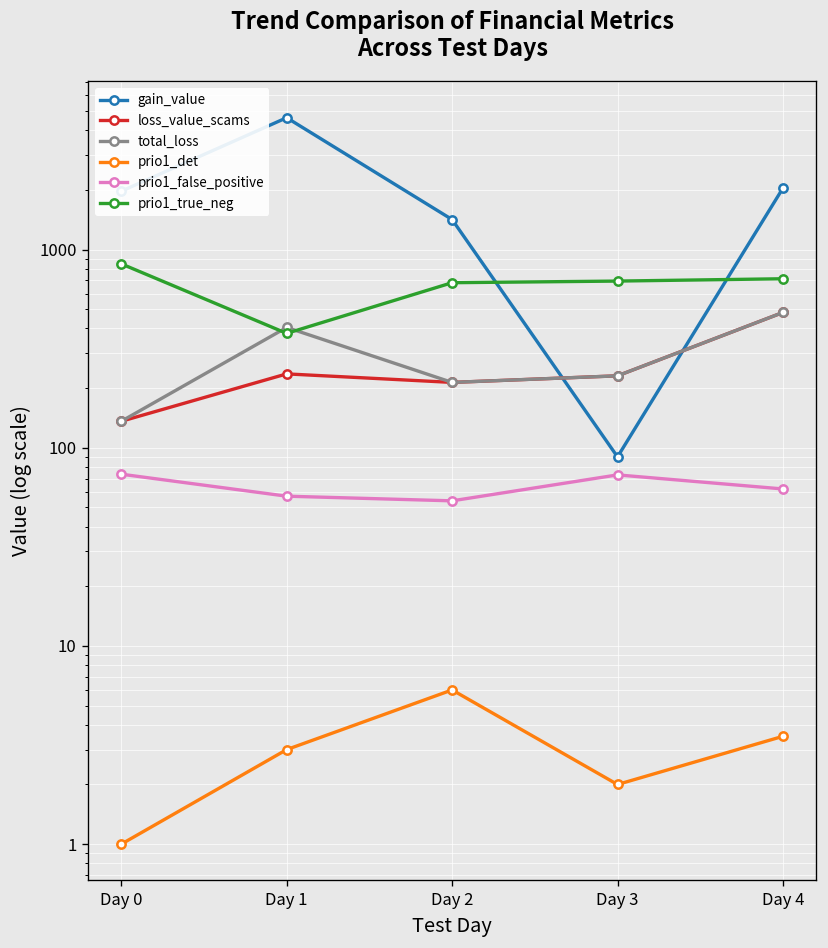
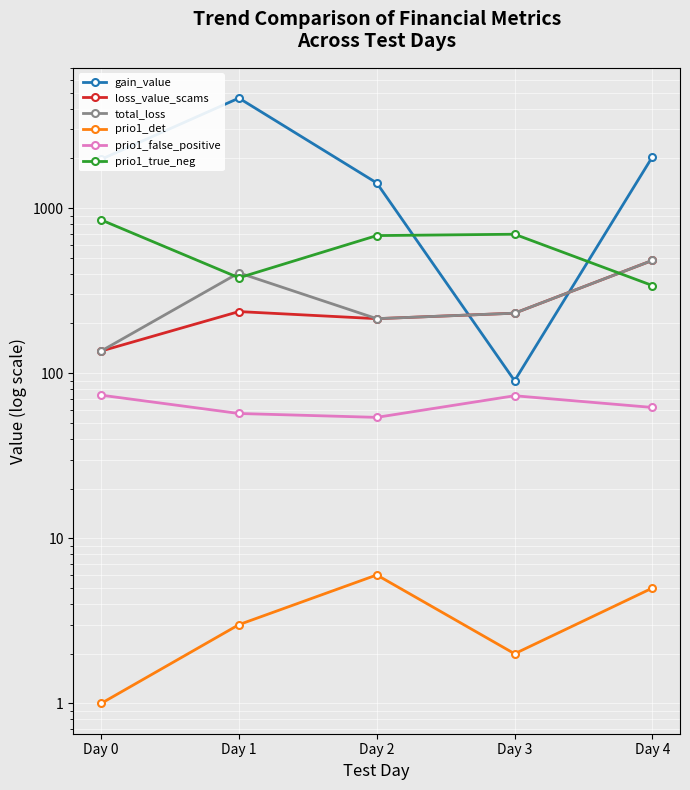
  {
    "gain_value": {
      "Day 1": 4600,
      "Day 2": 1400,
      "Day 3": 90,
      "Day 4": 2000
    },
    "loss_value_scams": {
      "Day 1": 240
    },
    "total_loss": {
      "Day 1": 400
    },
    "prio1_det": {
      "Day 0": 1.0,
      "Day 1": 3.0,
      "Day 2": 6.0,
      "Day 3": 2.0,
-     "Day 4": 3.5
+     "Day 4": 5.0
    },
    "prio1_false_positive": {
      "Day 0": 70,
      "Day 1": 57,
      "Day 2": 54,
      "Day 3": 70,
      "Day 4": 62
    },
    "prio1_true_neg": {
      "Day 0": 800,
      "Day 1": 380,
      "Day 2": 680,
      "Day 3": 690,
-     "Day 4": 710
+     "Day 4": 340
    }
  }
